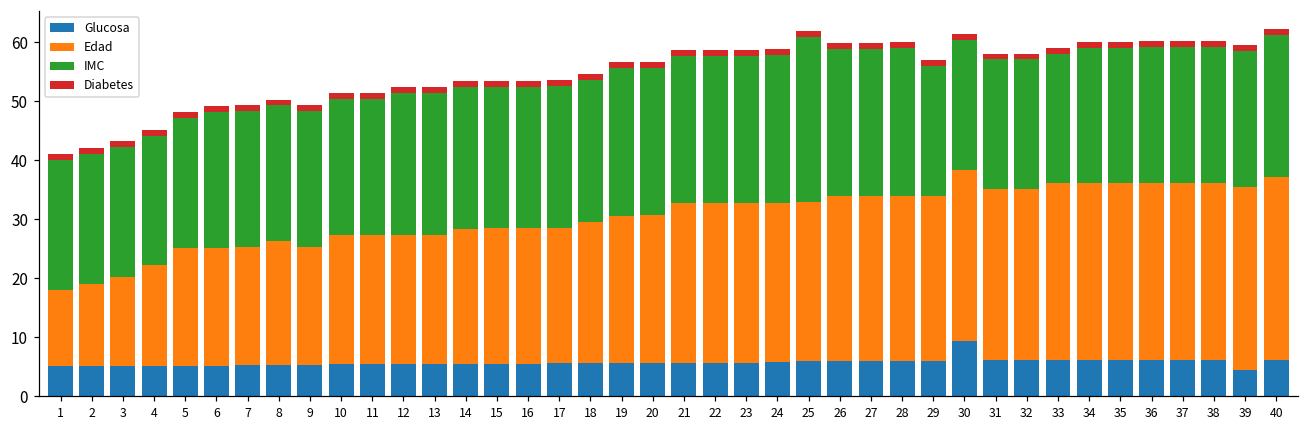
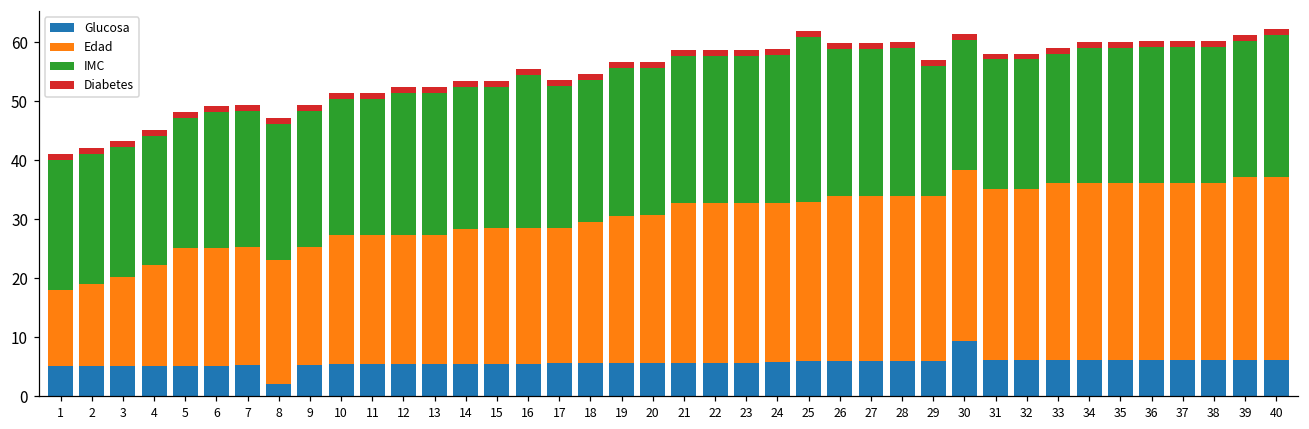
  {
    "Glucosa": {
      "1": 5,
      "2": 5,
      "3": 5,
      "4": 5,
      "5": 5,
      "6": 5,
      "7": 5,
-     "8": 5,
+     "8": 2,
      "9": 5,
      "10": 5,
      "11": 5,
      "12": 5,
      "13": 5,
      "14": 5,
      "15": 6,
      "16": 6,
      "17": 6,
      "18": 6,
      "19": 6,
      "20": 6,
      "21": 6,
      "22": 6,
      "23": 6,
      "24": 6,
      "25": 6,
      "26": 6,
      "27": 6,
      "28": 6,
      "29": 6,
      "30": 9,
      "31": 6,
      "32": 6,
      "33": 6,
      "34": 6,
      "35": 6,
      "36": 6,
      "37": 6,
      "38": 6,
-     "39": 5,
+     "39": 6,
      "40": 6
    },
    "Edad": {
      "1": 13,
      "2": 14,
      "3": 15,
      "4": 17,
      "5": 20,
      "6": 20,
      "7": 20,
      "8": 21,
      "9": 20,
      "10": 22,
      "11": 22,
      "12": 22,
      "13": 22,
      "14": 23,
      "15": 23,
      "16": 23,
      "17": 23,
      "18": 24,
      "19": 25,
      "20": 25,
      "21": 27,
      "22": 27,
      "23": 27,
      "24": 27,
      "25": 27,
      "26": 28,
      "27": 28,
      "28": 28,
      "29": 28,
      "30": 29,
      "31": 29,
      "32": 29,
      "33": 30,
      "34": 30,
      "35": 30,
      "36": 30,
      "37": 30,
      "38": 30,
      "39": 31,
      "40": 31
    },
    "IMC": {
      "1": 22,
      "2": 22,
      "3": 22,
      "4": 22,
      "5": 22,
      "6": 23,
      "7": 23,
      "8": 23,
      "9": 23,
      "10": 23,
      "11": 23,
      "12": 24,
      "13": 24,
      "14": 24,
      "15": 24,
-     "16": 24,
+     "16": 26,
      "17": 24,
      "18": 24,
      "19": 25,
      "20": 25,
      "21": 25,
      "22": 25,
      "23": 25,
      "24": 25,
      "25": 28,
      "26": 25,
      "27": 25,
      "28": 25,
      "29": 22,
      "30": 22,
      "31": 22,
      "32": 22,
      "33": 22,
      "34": 23,
      "35": 23,
      "36": 23,
      "37": 23,
      "38": 23,
      "39": 23,
      "40": 24
    },
    "Diabetes": {
      "1": 1,
      "2": 1,
      "3": 1,
      "4": 1,
      "5": 1,
      "6": 1,
      "7": 1,
      "8": 1,
      "9": 1,
      "10": 1,
      "11": 1,
      "12": 1,
      "13": 1,
      "14": 1,
      "15": 1,
      "16": 1,
      "17": 1,
      "18": 1,
      "19": 1,
      "20": 1,
      "21": 1,
      "22": 1,
      "23": 1,
      "24": 1,
      "25": 1,
      "26": 1,
      "27": 1,
      "28": 1,
      "29": 1,
      "30": 1,
      "31": 1,
      "32": 1,
      "33": 1,
      "34": 1,
      "35": 1,
      "36": 1,
      "37": 1,
      "38": 1,
      "39": 1,
      "40": 1
    }
  }
